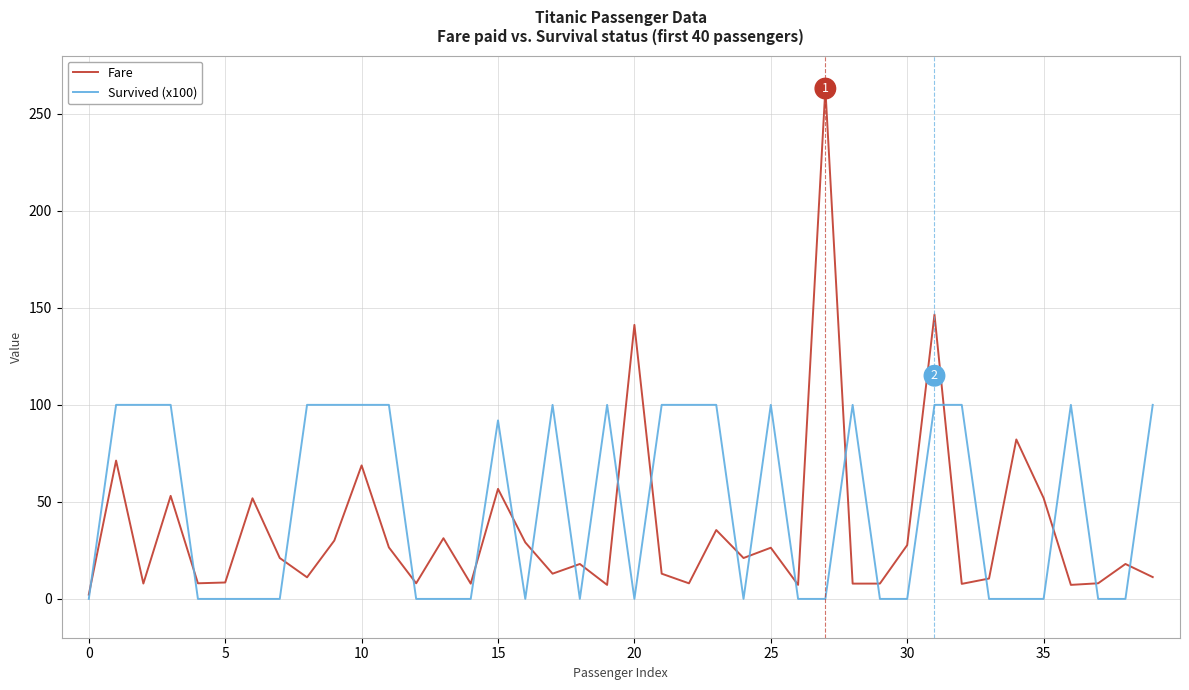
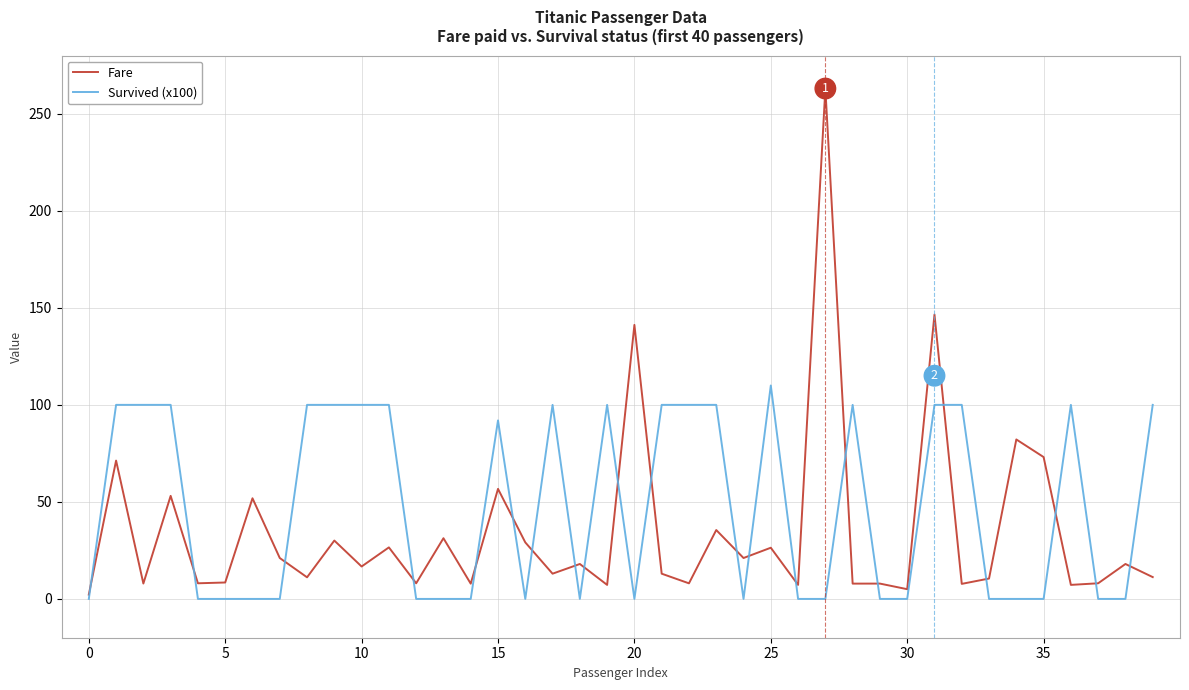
  {
    "Fare": {
      "0": 2,
      "5": 8,
-     "10": 69,
+     "10": 17,
      "15": 57,
      "20": 141,
      "25": 26,
-     "30": 28,
-     "35": 52
+     "30": 5,
+     "35": 73
    },
    "Survived (x100)": {
      "0": 0,
      "5": 0,
      "10": 100,
      "15": 92,
      "20": 0,
-     "25": 100,
+     "25": 110,
      "30": 0,
      "35": 0
    }
  }
